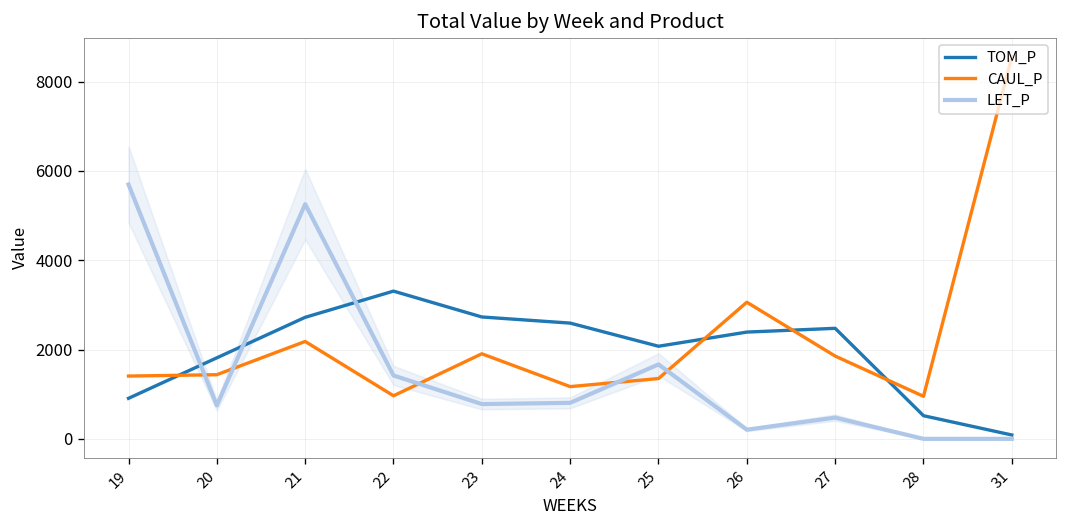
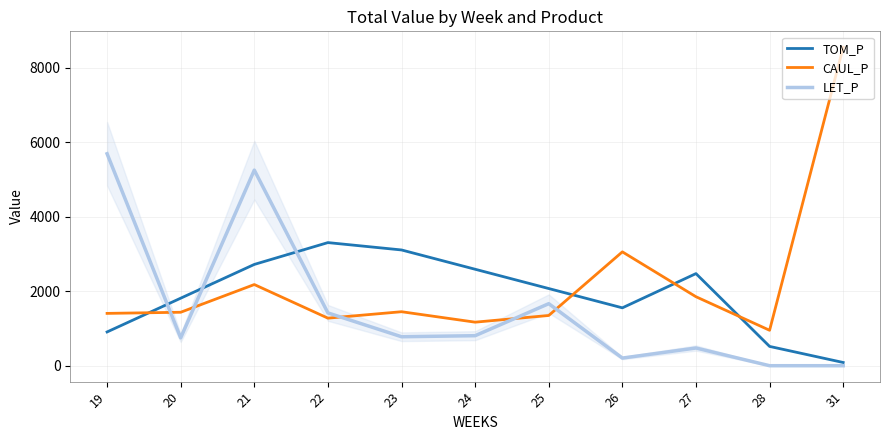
  {
    "TOM_P": {
      "19": 900,
      "20": 1800,
      "21": 2700,
      "22": 3300,
-     "23": 2700,
+     "23": 3100,
      "24": 2600,
      "25": 2100,
-     "26": 2400,
+     "26": 1600,
      "27": 2500,
      "28": 500,
      "31": 100
    },
    "CAUL_P": {
      "19": 1400,
      "20": 1400,
      "21": 2200,
-     "22": 1000,
-     "23": 1900,
+     "22": 1300,
+     "23": 1500,
      "24": 1200,
      "25": 1300,
      "26": 3100,
      "27": 1900,
      "28": 1000
    }
  }
